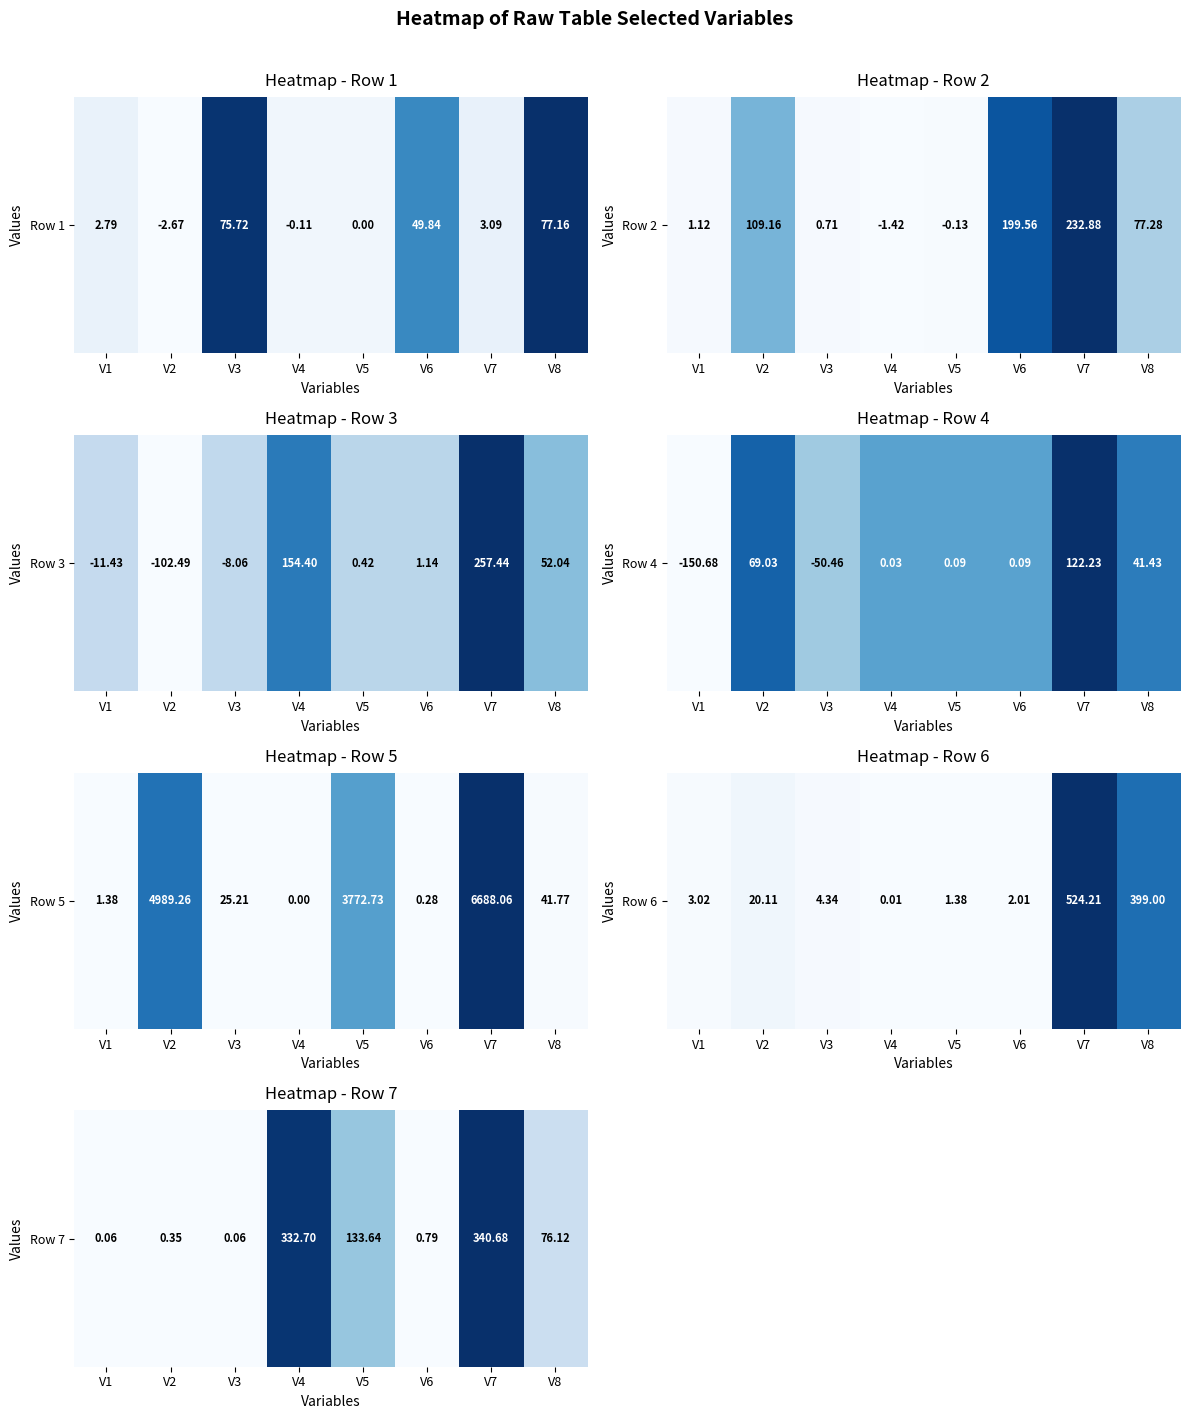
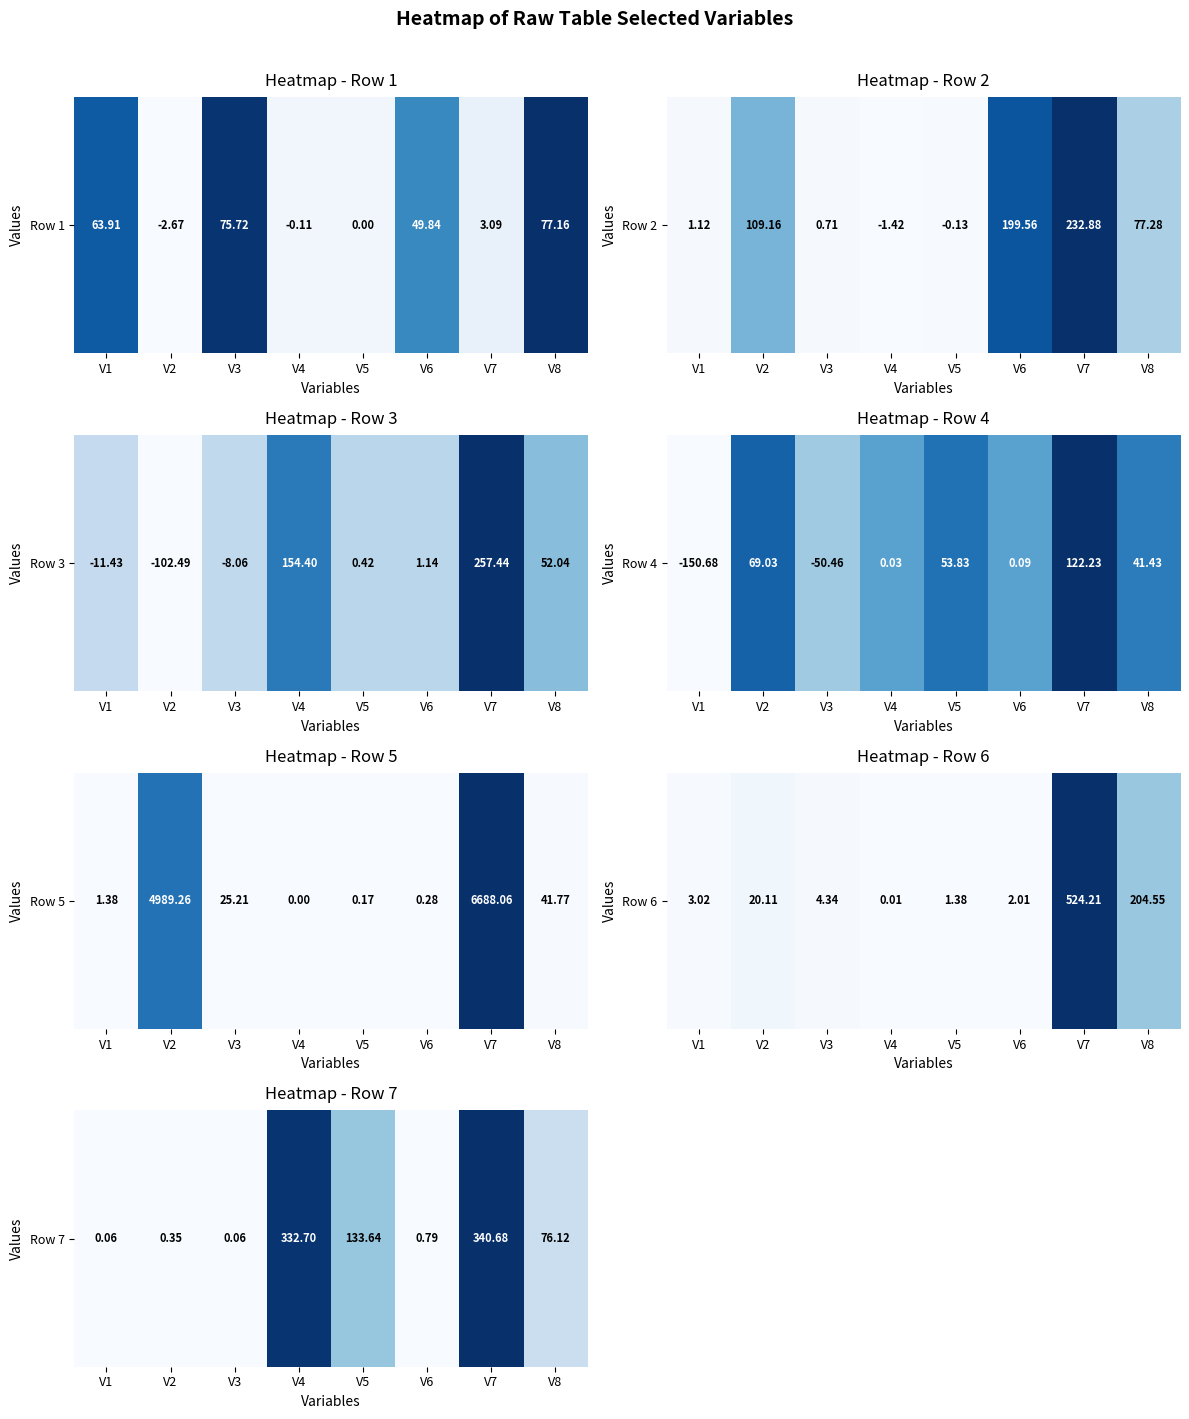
  {
    "Heatmap - Row 1": {
      "Row 1": {
-       "V1": 2.79,
+       "V1": 63.91,
        "V2": -2.67,
        "V3": 75.72,
        "V4": -0.11,
        "V5": 0.00,
        "V6": 49.84,
        "V7": 3.09,
        "V8": 77.16
      }
    },
    "Heatmap - Row 2": {
      "Row 2": {
        "V1": 1.12,
        "V2": 109.16,
        "V3": 0.71,
        "V4": -1.42,
        "V5": -0.13,
        "V6": 199.56,
        "V7": 232.88,
        "V8": 77.28
      }
    },
    "Heatmap - Row 3": {
      "Row 3": {
        "V1": -11.43,
        "V2": -102.49,
        "V3": -8.06,
        "V4": 154.40,
        "V5": 0.42,
        "V6": 1.14,
        "V7": 257.44,
        "V8": 52.04
      }
    },
    "Heatmap - Row 4": {
      "Row 4": {
        "V1": -150.68,
        "V2": 69.03,
        "V3": -50.46,
        "V4": 0.03,
-       "V5": 0.09,
+       "V5": 53.83,
        "V6": 0.09,
        "V7": 122.23,
        "V8": 41.43
      }
    },
    "Heatmap - Row 5": {
      "Row 5": {
        "V1": 1.38,
        "V2": 4989.26,
        "V3": 25.21,
        "V4": 0.00,
-       "V5": 3772.73,
+       "V5": 0.17,
        "V6": 0.28,
        "V7": 6688.06,
        "V8": 41.77
      }
    },
    "Heatmap - Row 6": {
      "Row 6": {
        "V1": 3.02,
        "V2": 20.11,
        "V3": 4.34,
        "V4": 0.01,
        "V5": 1.38,
        "V6": 2.01,
        "V7": 524.21,
-       "V8": 399.00
+       "V8": 204.55
      }
    },
    "Heatmap - Row 7": {
      "Row 7": {
        "V1": 0.06,
        "V2": 0.35,
        "V3": 0.06,
        "V4": 332.70,
        "V5": 133.64,
        "V6": 0.79,
        "V7": 340.68,
        "V8": 76.12
      }
    }
  }
